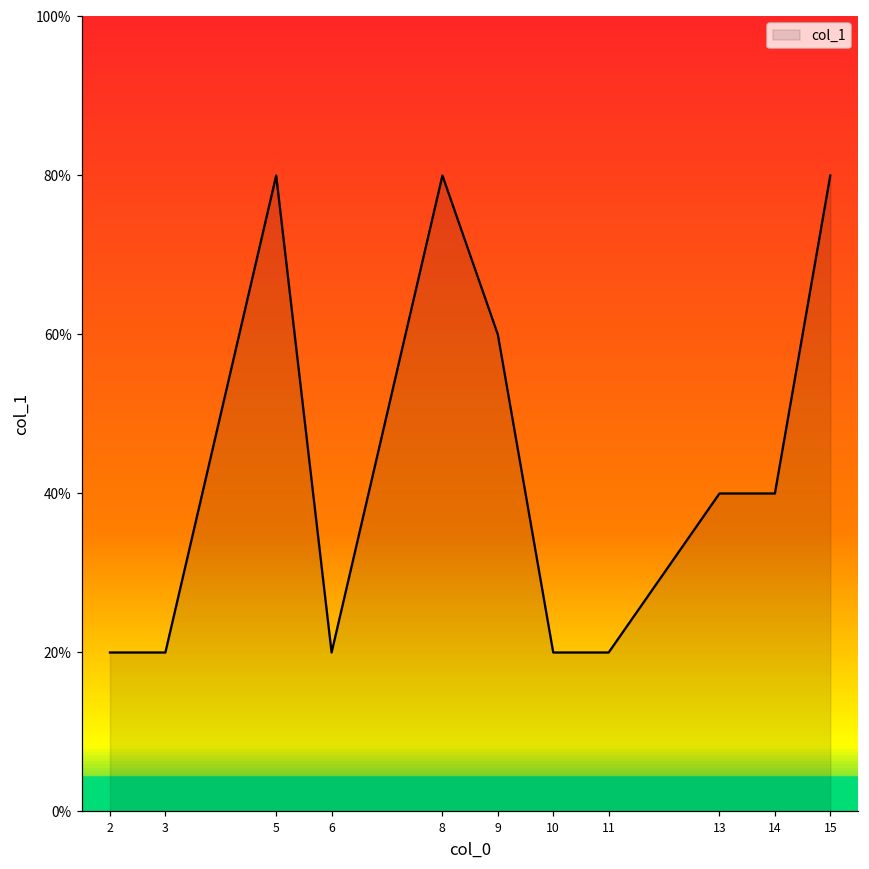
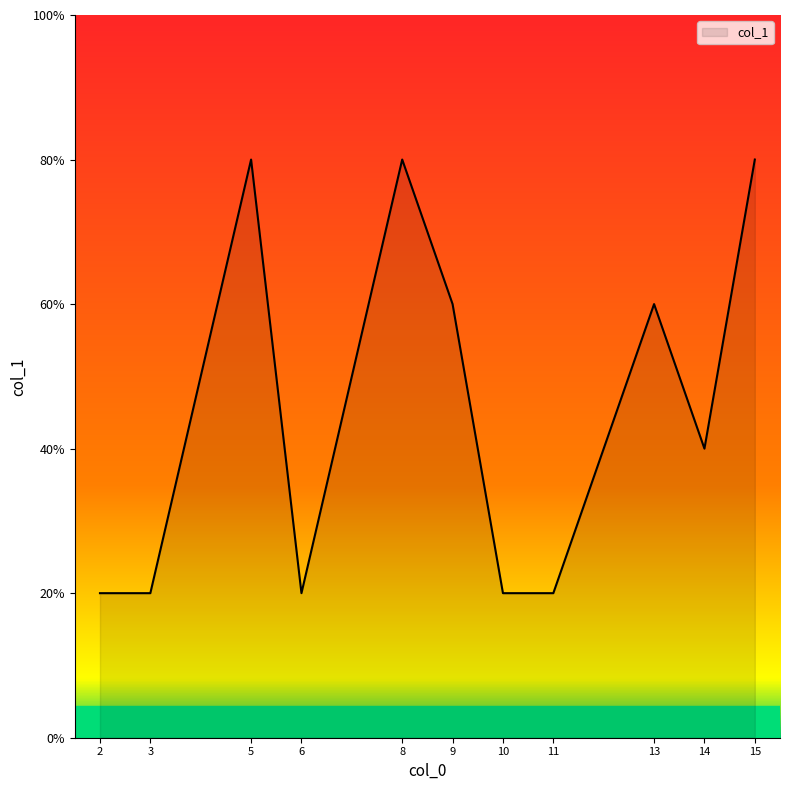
  {
    "2": "20%",
    "3": "20%",
    "5": "80%",
    "6": "20%",
    "8": "80%",
    "9": "60%",
    "10": "20%",
    "11": "20%",
-   "13": "40%",
+   "13": "60%",
    "14": "40%",
    "15": "80%"
  }
